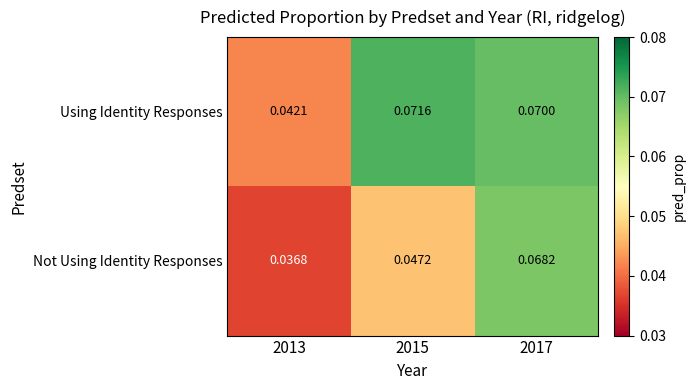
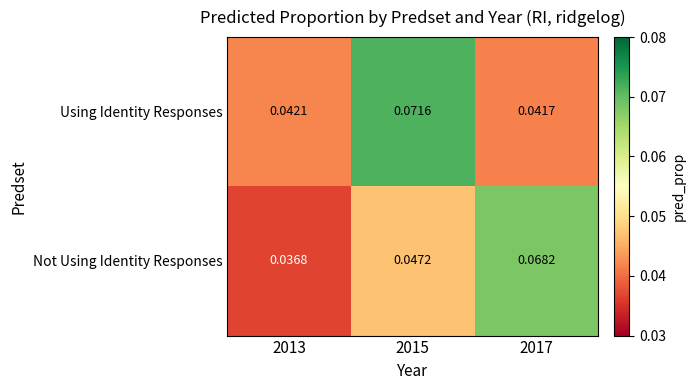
  {
    "Using Identity Responses": {
      "2013": 0.0421,
      "2015": 0.0716,
-     "2017": 0.0700
+     "2017": 0.0417
    },
    "Not Using Identity Responses": {
      "2013": 0.0368,
      "2015": 0.0472,
      "2017": 0.0682
    }
  }
